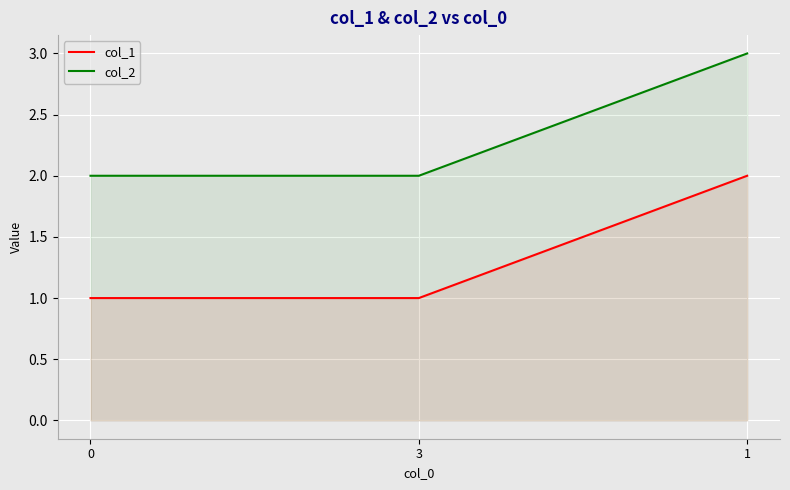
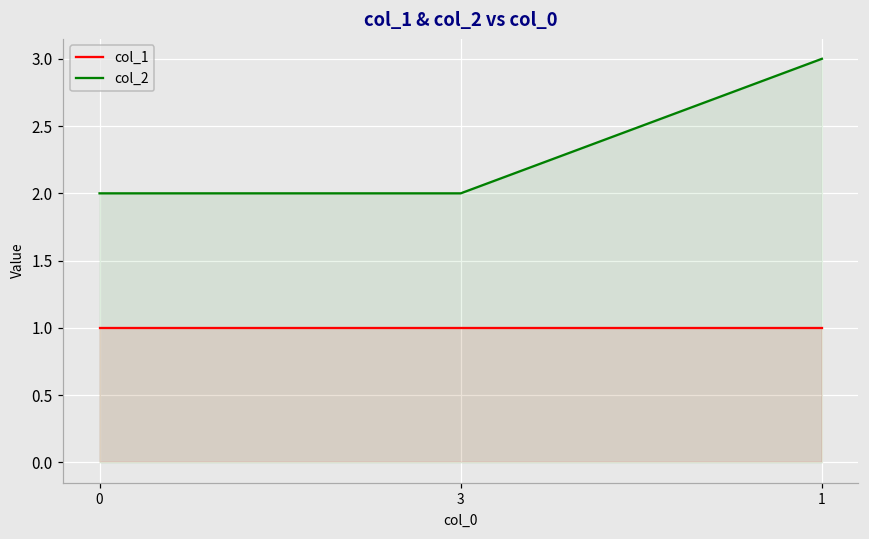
  {
    "col_1": {
      "0": 1,
      "3": 1,
-     "1": 2
+     "1": 1
    },
    "col_2": {
      "0": 2,
      "3": 2,
      "1": 3
    }
  }
